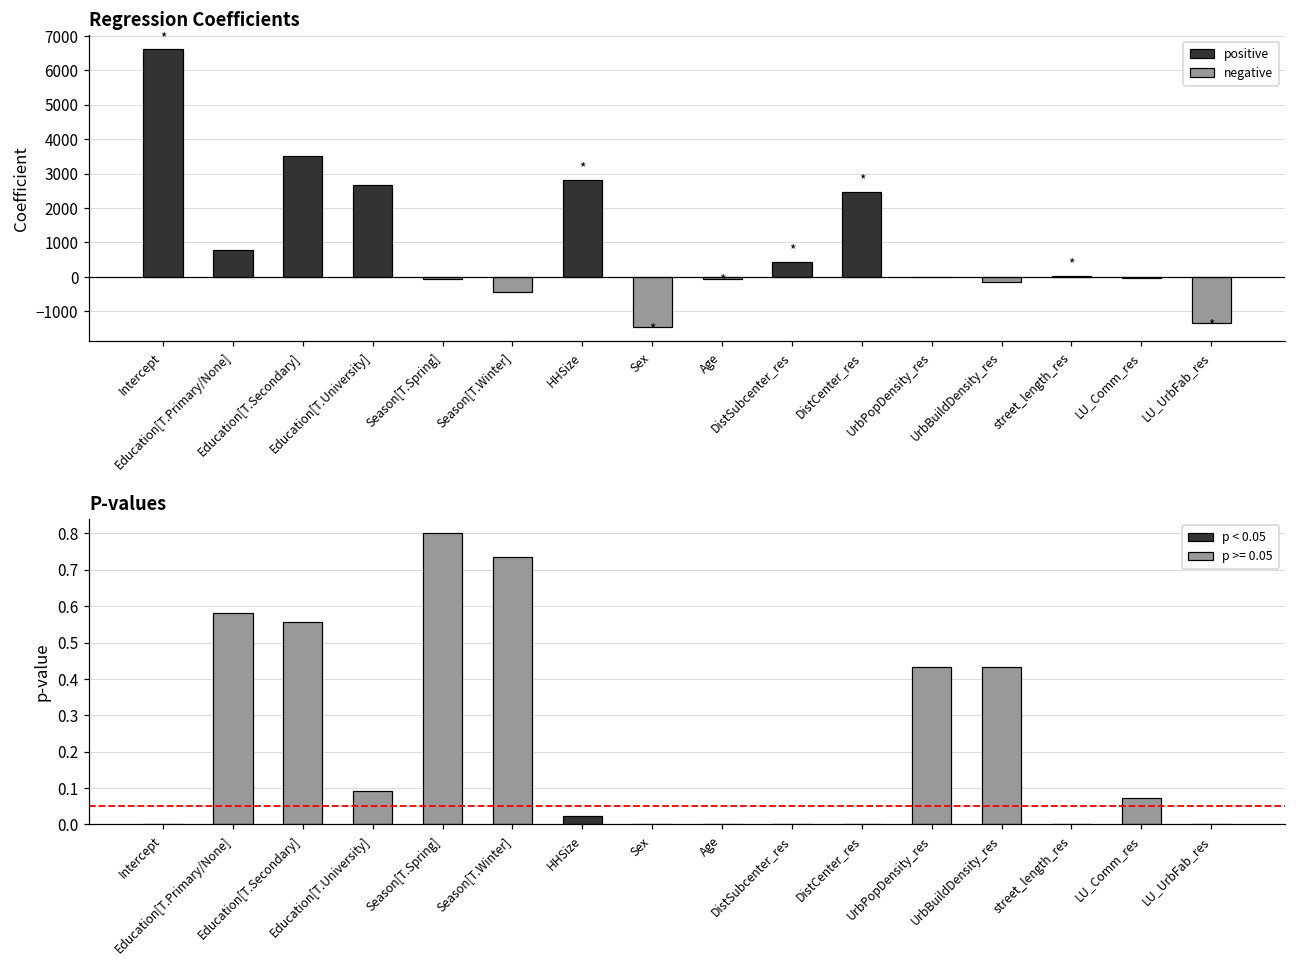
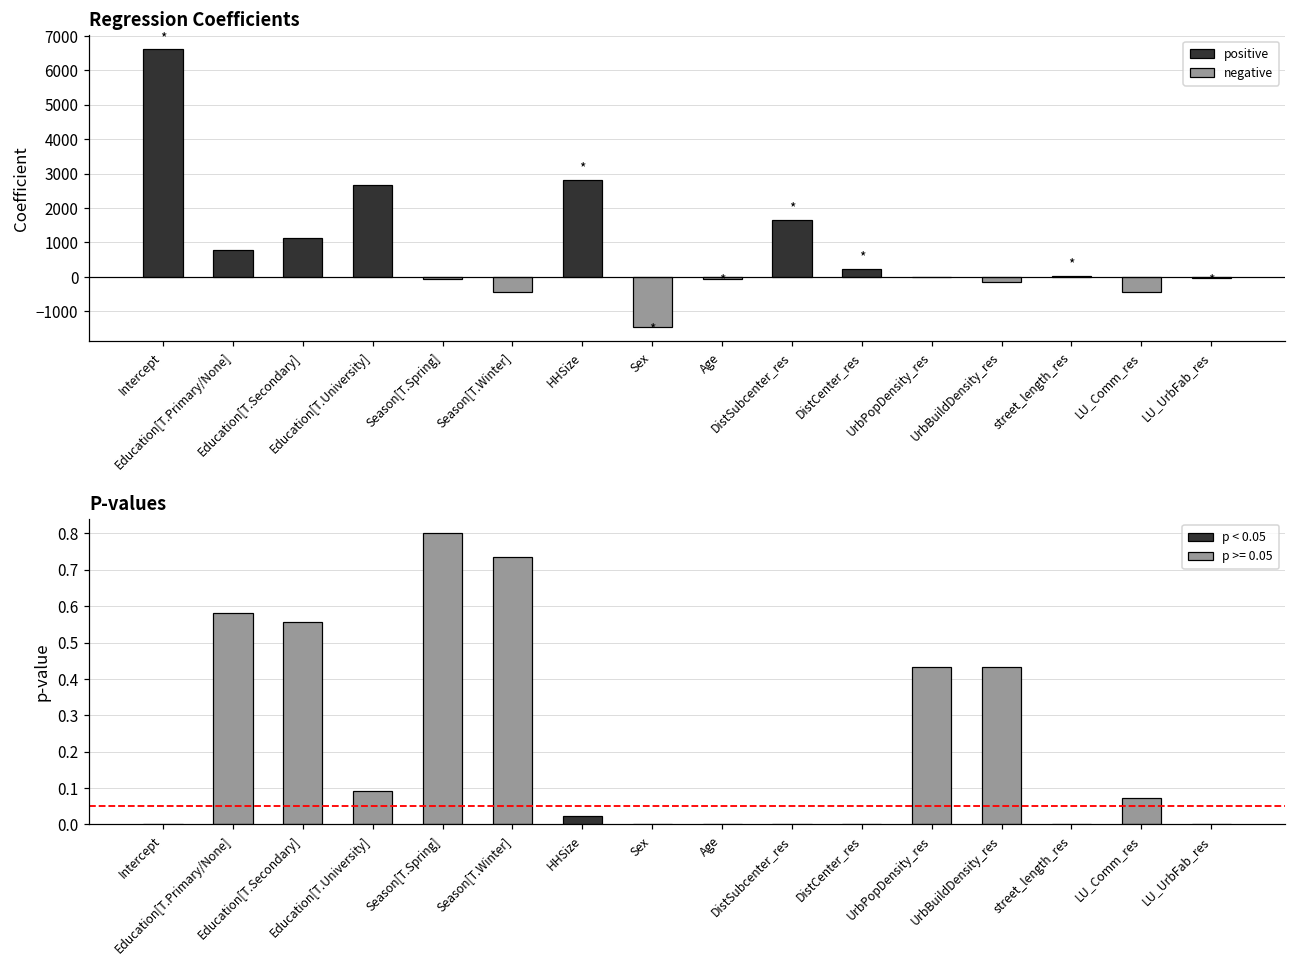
  {
    "Regression Coefficients": {
      "Intercept": 6600,
      "Education[T.Primary/None]": 800,
-     "Education[T.Secondary]": 3500,
+     "Education[T.Secondary]": 1100,
      "Education[T.University]": 2700,
      "Season[T.Winter]": -400,
      "HHSize": 2800,
      "Sex": -1500,
-     "DistSubcenter_res": 400,
-     "DistCenter_res": 2500,
+     "DistSubcenter_res": 1700,
+     "DistCenter_res": 200,
      "UrbBuildDensity_res": -200,
-     "LU_Comm_res": 0,
-     "LU_UrbFab_res": -1300
+     "LU_Comm_res": -400,
+     "LU_UrbFab_res": 0
    },
    "P-values": {
      "Education[T.Primary/None]": 0.58,
      "Education[T.Secondary]": 0.56,
      "Education[T.University]": 0.09,
      "Season[T.Spring]": 0.80,
      "Season[T.Winter]": 0.74,
      "HHSize": 0.02,
      "UrbPopDensity_res": 0.43,
      "UrbBuildDensity_res": 0.43,
      "LU_Comm_res": 0.07
    }
  }
